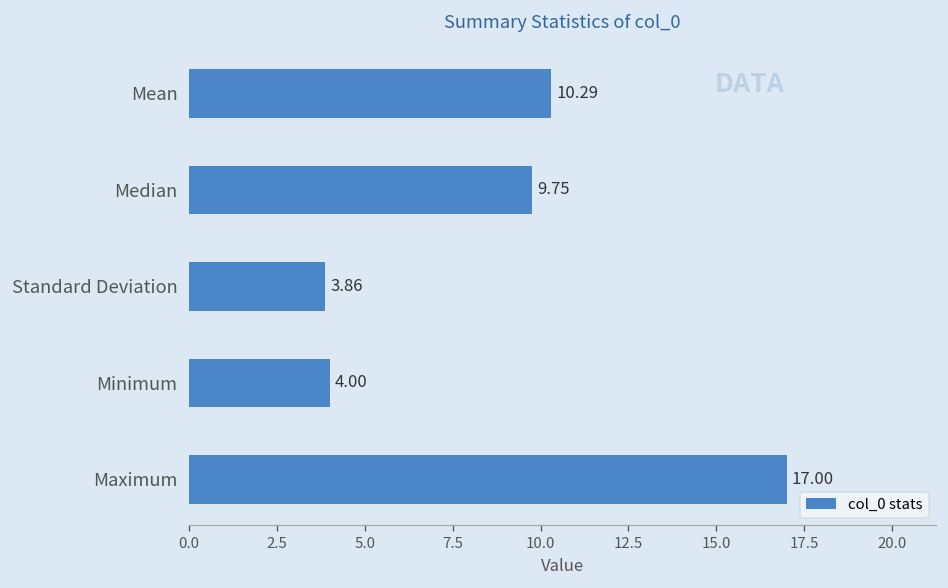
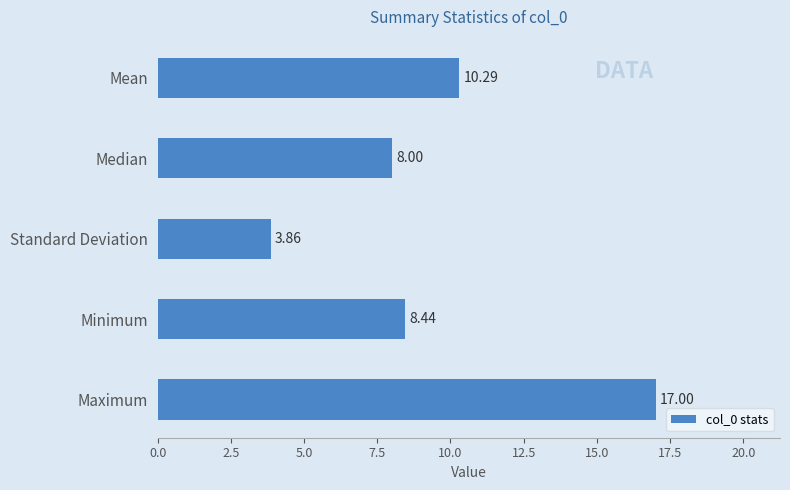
  {
    "Mean": 10.29,
-   "Median": 9.75,
+   "Median": 8.00,
    "Standard Deviation": 3.86,
-   "Minimum": 4.00,
+   "Minimum": 8.44,
    "Maximum": 17.00
  }
